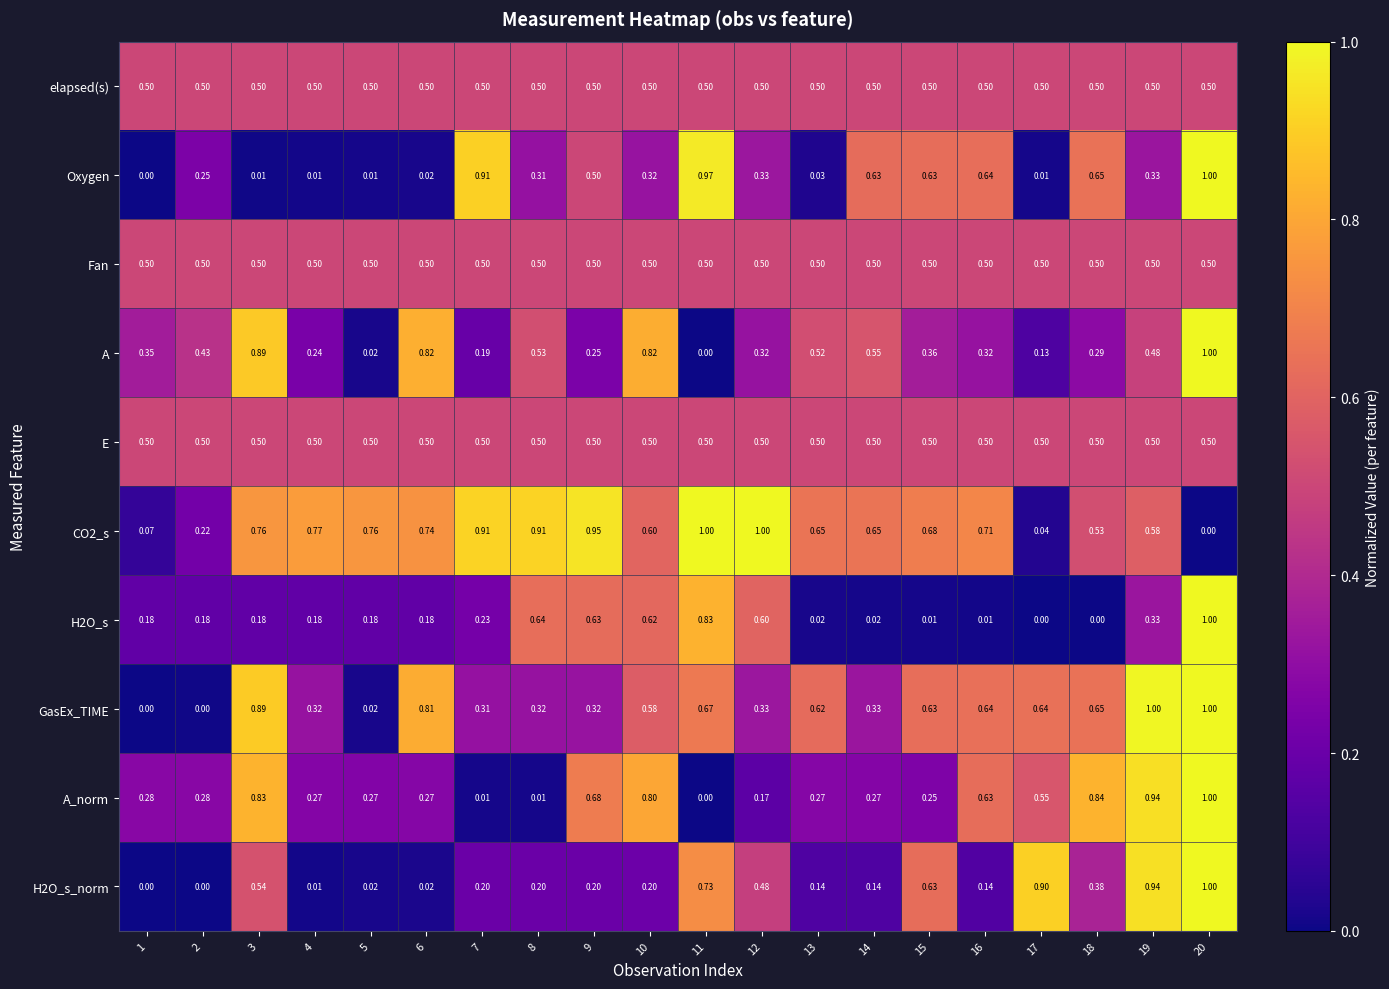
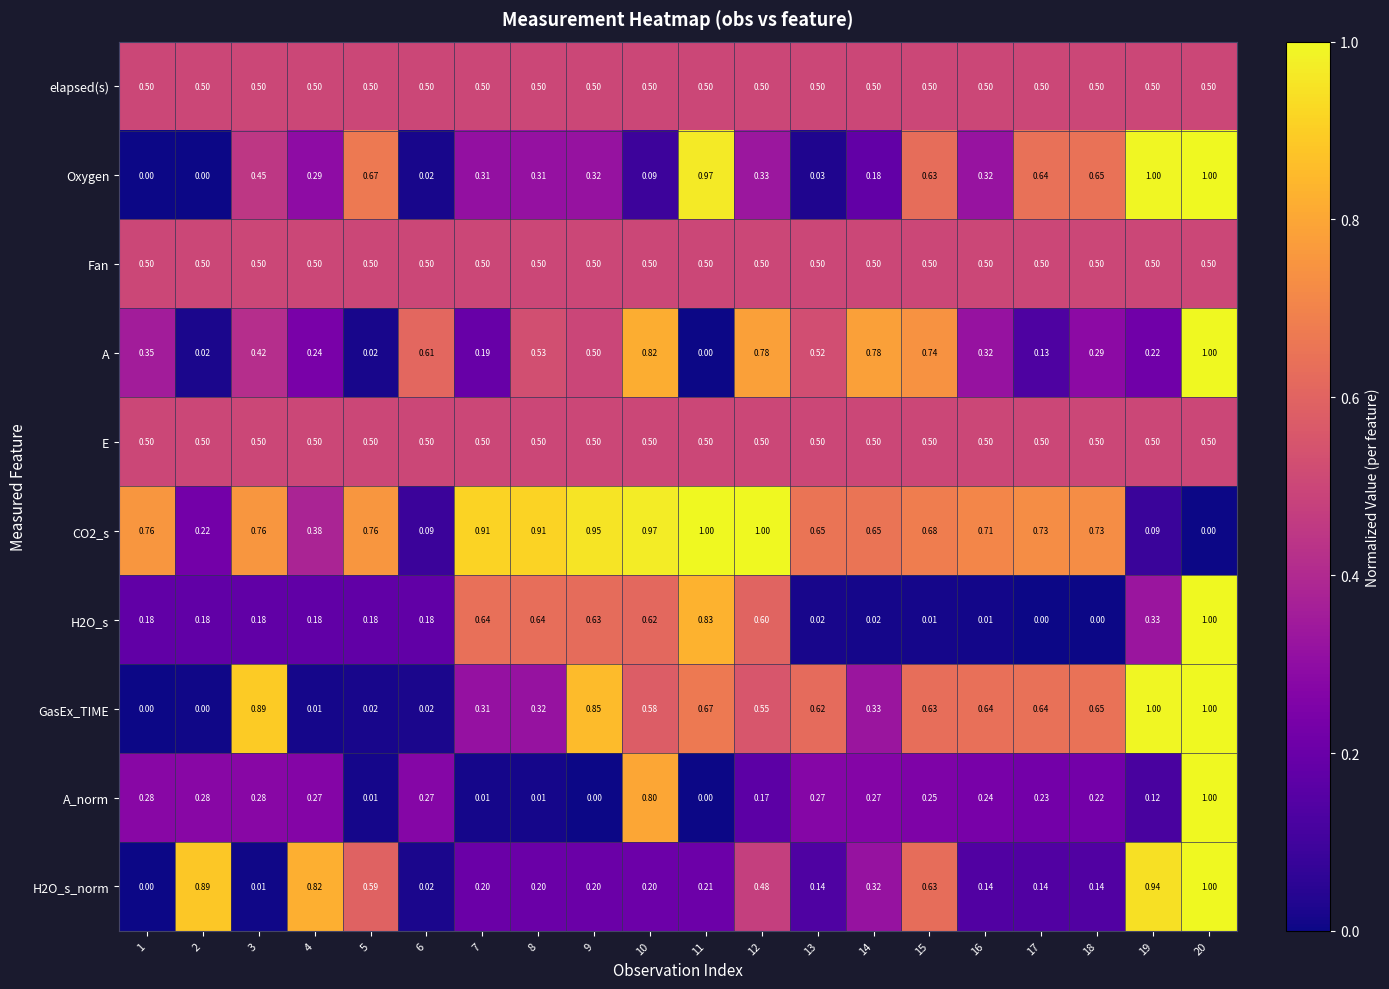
  {
    "elapsed(s)": {
      "1": 0.50,
      "2": 0.50,
      "3": 0.50,
      "4": 0.50,
      "5": 0.50,
      "6": 0.50,
      "7": 0.50,
      "8": 0.50,
      "9": 0.50,
      "10": 0.50,
      "11": 0.50,
      "12": 0.50,
      "13": 0.50,
      "14": 0.50,
      "15": 0.50,
      "16": 0.50,
      "17": 0.50,
      "18": 0.50,
      "19": 0.50,
      "20": 0.50
    },
    "Oxygen": {
      "1": 0.00,
-     "2": 0.25,
-     "3": 0.01,
-     "4": 0.01,
-     "5": 0.01,
+     "2": 0.00,
+     "3": 0.45,
+     "4": 0.29,
+     "5": 0.67,
      "6": 0.02,
-     "7": 0.91,
+     "7": 0.31,
      "8": 0.31,
-     "9": 0.50,
-     "10": 0.32,
+     "9": 0.32,
+     "10": 0.09,
      "11": 0.97,
      "12": 0.33,
      "13": 0.03,
-     "14": 0.63,
+     "14": 0.18,
      "15": 0.63,
-     "16": 0.64,
-     "17": 0.01,
+     "16": 0.32,
+     "17": 0.64,
      "18": 0.65,
-     "19": 0.33,
+     "19": 1.00,
      "20": 1.00
    },
    "Fan": {
      "1": 0.50,
      "2": 0.50,
      "3": 0.50,
      "4": 0.50,
      "5": 0.50,
      "6": 0.50,
      "7": 0.50,
      "8": 0.50,
      "9": 0.50,
      "10": 0.50,
      "11": 0.50,
      "12": 0.50,
      "13": 0.50,
      "14": 0.50,
      "15": 0.50,
      "16": 0.50,
      "17": 0.50,
      "18": 0.50,
      "19": 0.50,
      "20": 0.50
    },
    "A": {
      "1": 0.35,
-     "2": 0.43,
-     "3": 0.89,
+     "2": 0.02,
+     "3": 0.42,
      "4": 0.24,
      "5": 0.02,
-     "6": 0.82,
+     "6": 0.61,
      "7": 0.19,
      "8": 0.53,
-     "9": 0.25,
+     "9": 0.50,
      "10": 0.82,
      "11": 0.00,
-     "12": 0.32,
+     "12": 0.78,
      "13": 0.52,
-     "14": 0.55,
-     "15": 0.36,
+     "14": 0.78,
+     "15": 0.74,
      "16": 0.32,
      "17": 0.13,
      "18": 0.29,
-     "19": 0.48,
+     "19": 0.22,
      "20": 1.00
    },
    "E": {
      "1": 0.50,
      "2": 0.50,
      "3": 0.50,
      "4": 0.50,
      "5": 0.50,
      "6": 0.50,
      "7": 0.50,
      "8": 0.50,
      "9": 0.50,
      "10": 0.50,
      "11": 0.50,
      "12": 0.50,
      "13": 0.50,
      "14": 0.50,
      "15": 0.50,
      "16": 0.50,
      "17": 0.50,
      "18": 0.50,
      "19": 0.50,
      "20": 0.50
    },
    "CO2_s": {
-     "1": 0.07,
+     "1": 0.76,
      "2": 0.22,
      "3": 0.76,
-     "4": 0.77,
+     "4": 0.38,
      "5": 0.76,
-     "6": 0.74,
+     "6": 0.09,
      "7": 0.91,
      "8": 0.91,
      "9": 0.95,
-     "10": 0.60,
+     "10": 0.97,
      "11": 1.00,
      "12": 1.00,
      "13": 0.65,
      "14": 0.65,
      "15": 0.68,
      "16": 0.71,
-     "17": 0.04,
-     "18": 0.53,
-     "19": 0.58,
+     "17": 0.73,
+     "18": 0.73,
+     "19": 0.09,
      "20": 0.00
    },
    "H2O_s": {
      "1": 0.18,
      "2": 0.18,
      "3": 0.18,
      "4": 0.18,
      "5": 0.18,
      "6": 0.18,
-     "7": 0.23,
+     "7": 0.64,
      "8": 0.64,
      "9": 0.63,
      "10": 0.62,
      "11": 0.83,
      "12": 0.60,
      "13": 0.02,
      "14": 0.02,
      "15": 0.01,
      "16": 0.01,
      "17": 0.00,
      "18": 0.00,
      "19": 0.33,
      "20": 1.00
    },
    "GasEx_TIME": {
      "1": 0.00,
      "2": 0.00,
      "3": 0.89,
-     "4": 0.32,
+     "4": 0.01,
      "5": 0.02,
-     "6": 0.81,
+     "6": 0.02,
      "7": 0.31,
      "8": 0.32,
-     "9": 0.32,
+     "9": 0.85,
      "10": 0.58,
      "11": 0.67,
-     "12": 0.33,
+     "12": 0.55,
      "13": 0.62,
      "14": 0.33,
      "15": 0.63,
      "16": 0.64,
      "17": 0.64,
      "18": 0.65,
      "19": 1.00,
      "20": 1.00
    },
    "A_norm": {
      "1": 0.28,
      "2": 0.28,
-     "3": 0.83,
+     "3": 0.28,
      "4": 0.27,
-     "5": 0.27,
+     "5": 0.01,
      "6": 0.27,
      "7": 0.01,
      "8": 0.01,
-     "9": 0.68,
+     "9": 0.00,
      "10": 0.80,
      "11": 0.00,
      "12": 0.17,
      "13": 0.27,
      "14": 0.27,
      "15": 0.25,
-     "16": 0.63,
-     "17": 0.55,
-     "18": 0.84,
-     "19": 0.94,
+     "16": 0.24,
+     "17": 0.23,
+     "18": 0.22,
+     "19": 0.12,
      "20": 1.00
    },
    "H2O_s_norm": {
      "1": 0.00,
-     "2": 0.00,
-     "3": 0.54,
-     "4": 0.01,
-     "5": 0.02,
+     "2": 0.89,
+     "3": 0.01,
+     "4": 0.82,
+     "5": 0.59,
      "6": 0.02,
      "7": 0.20,
      "8": 0.20,
      "9": 0.20,
      "10": 0.20,
-     "11": 0.73,
+     "11": 0.21,
      "12": 0.48,
      "13": 0.14,
-     "14": 0.14,
+     "14": 0.32,
      "15": 0.63,
      "16": 0.14,
-     "17": 0.90,
-     "18": 0.38,
+     "17": 0.14,
+     "18": 0.14,
      "19": 0.94,
      "20": 1.00
    }
  }
